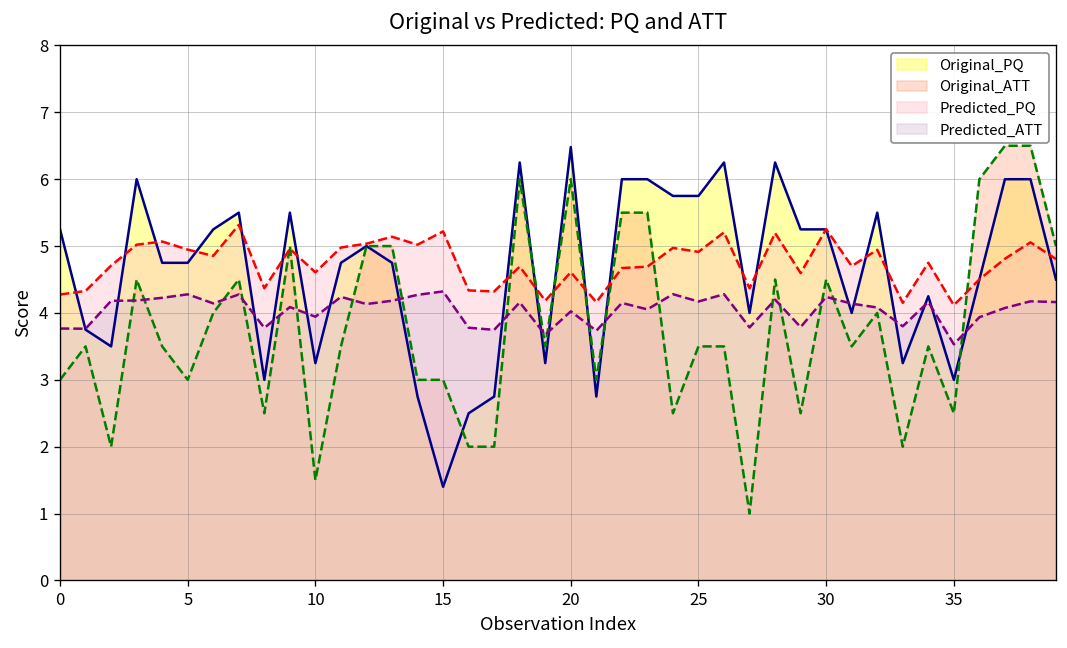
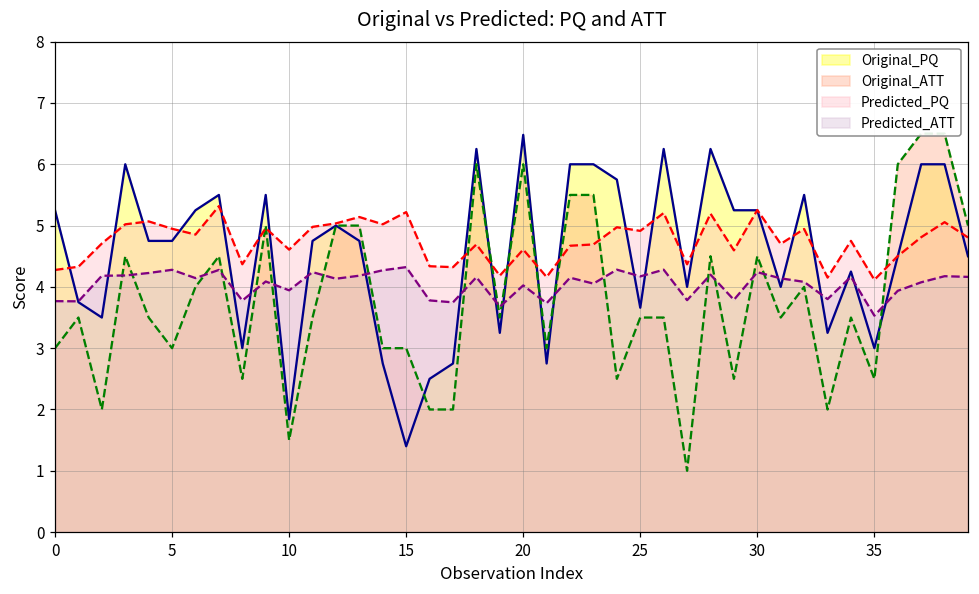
  {
    "Original_PQ": {
      "0": 5.3,
      "5": 4.8,
-     "10": 3.3,
+     "10": 1.8,
      "15": 1.4,
      "20": 6.5,
-     "25": 5.8,
+     "25": 3.7,
      "35": 3.0
    }
  }
